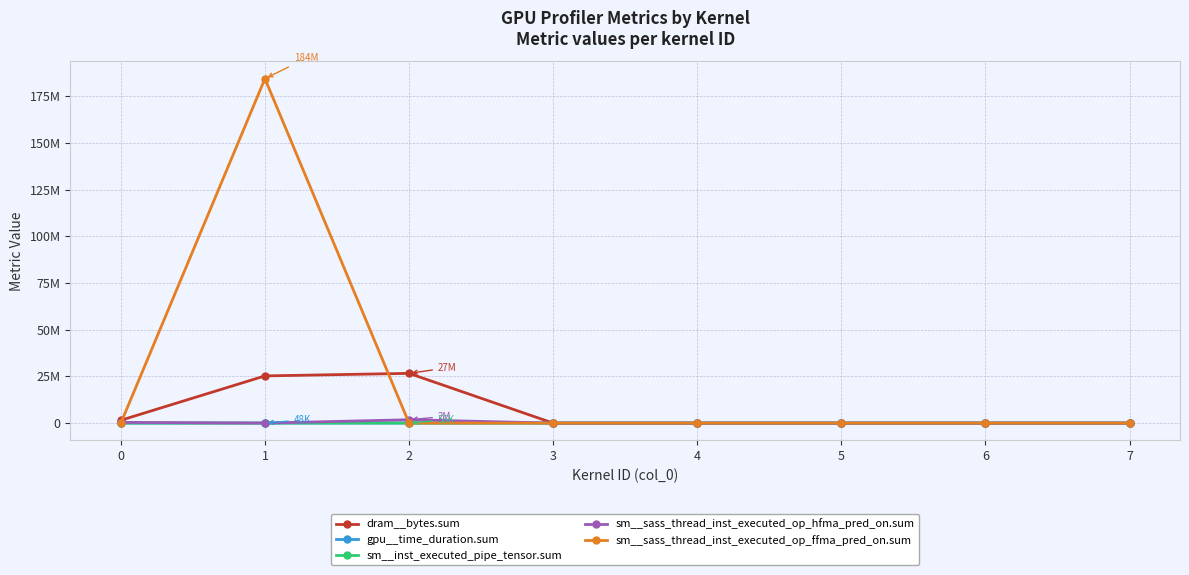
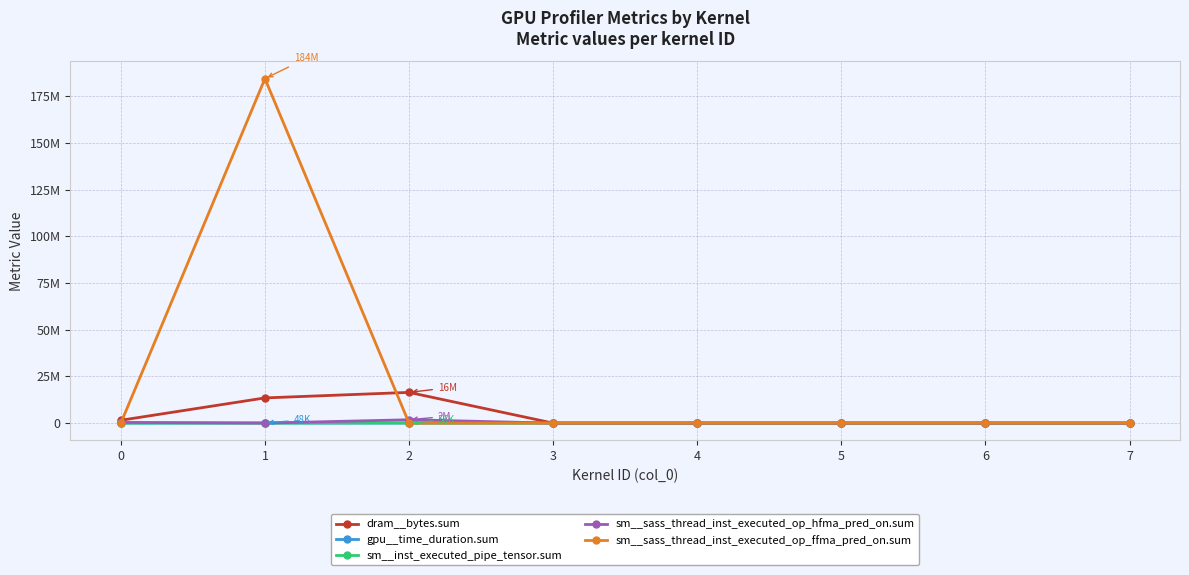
  {
    "dram__bytes.sum": {
-     "1": "25000000",
-     "2": "27M"
+     "1": "13000000",
+     "2": "16M"
    },
    "sm__sass_thread_inst_executed_op_ffma_pred_on.sum": {
      "1": "184M"
    }
  }
